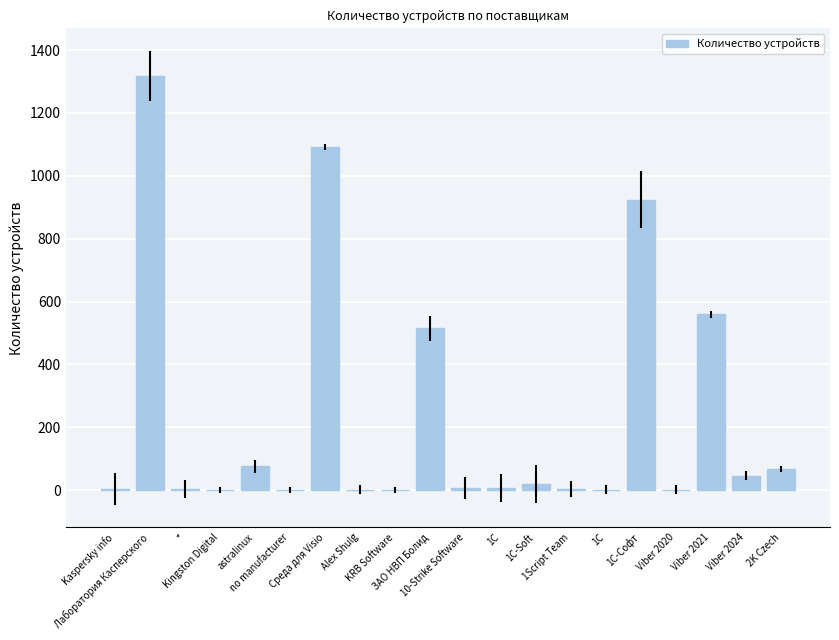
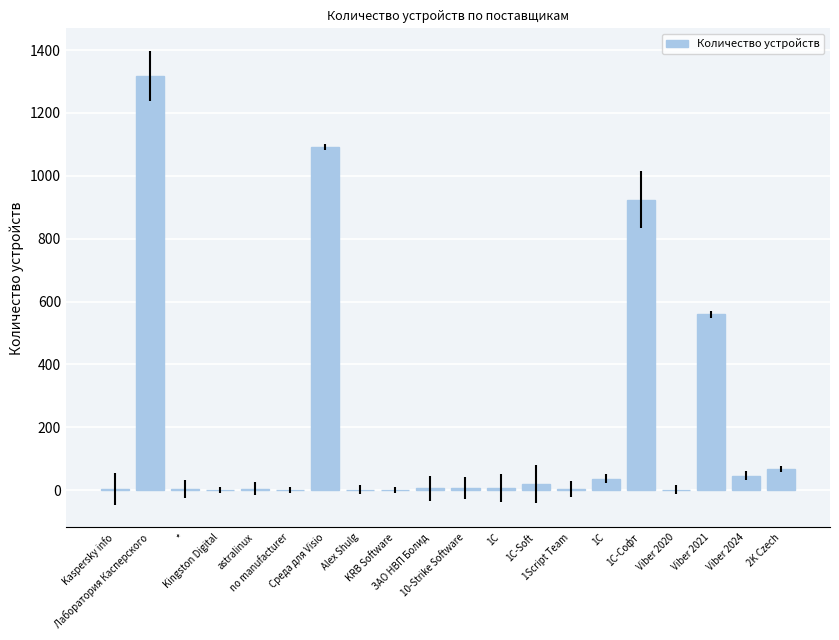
  {
    "Лаборатория Касперского": 1320,
-   "astralinux": 80,
+   "astralinux": 10,
    "Среда для Visio": 1090,
-   "ЗАО НВП Болид": 520,
+   "ЗАО НВП Болид": 10,
    "1C-Soft": 20,
-   "1С": 0,
+   "1С": 40,
    "1С-Софт": 920,
    "Viber 2021": 560,
    "Viber 2024": 50,
    "2K Czech": 70
  }
